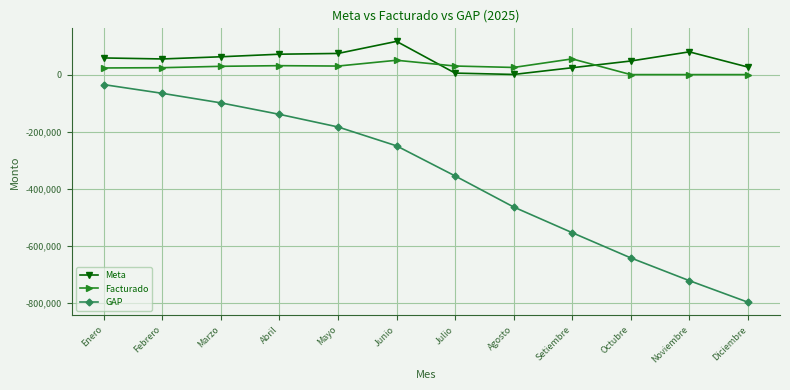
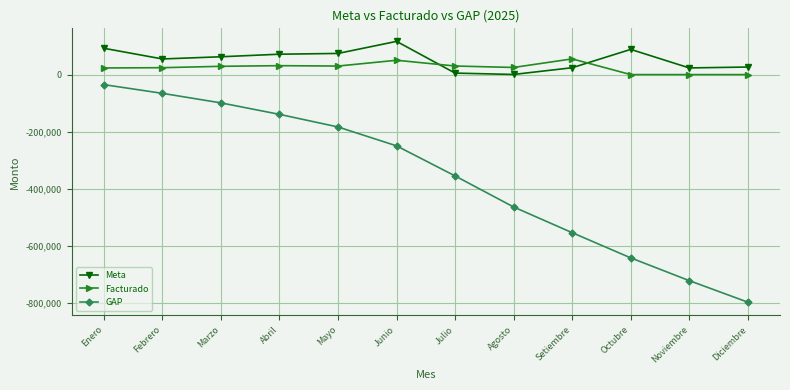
  {
    "Meta": {
-     "Enero": "60,000",
+     "Enero": "90,000",
      "Febrero": "50,000",
      "Marzo": "60,000",
      "Abril": "70,000",
      "Mayo": "70,000",
      "Junio": "120,000",
      "Julio": "10,000",
      "Agosto": "0",
      "Setiembre": "20,000",
-     "Octubre": "50,000",
-     "Noviembre": "80,000",
+     "Octubre": "90,000",
+     "Noviembre": "20,000",
      "Diciembre": "30,000"
    }
  }
